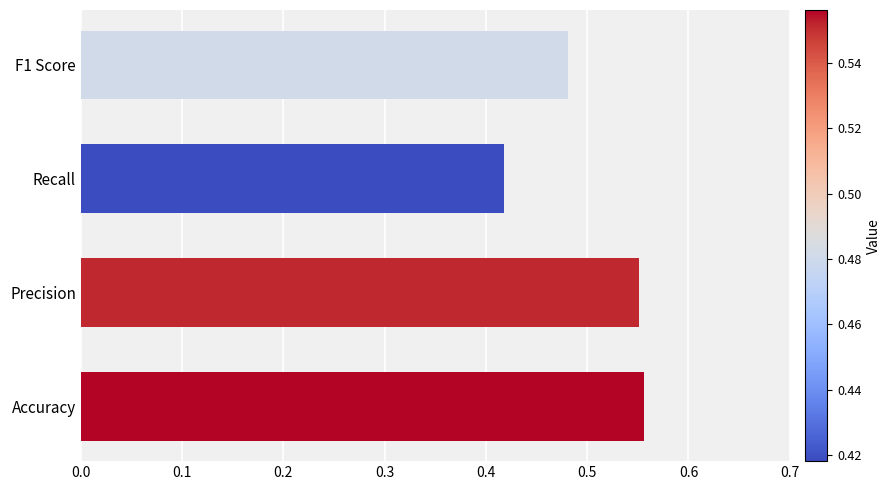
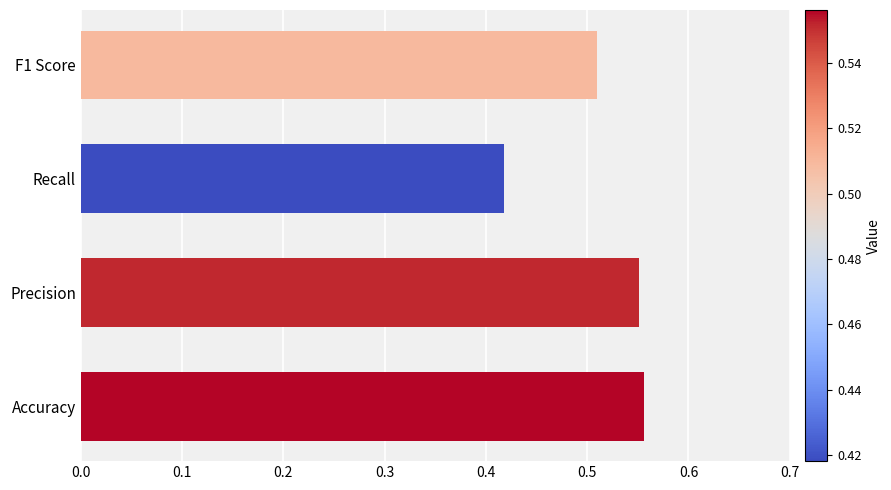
  {
-   "F1 Score": 0.481,
+   "F1 Score": 0.510,
    "Recall": 0.418,
    "Precision": 0.551,
    "Accuracy": 0.556
  }
